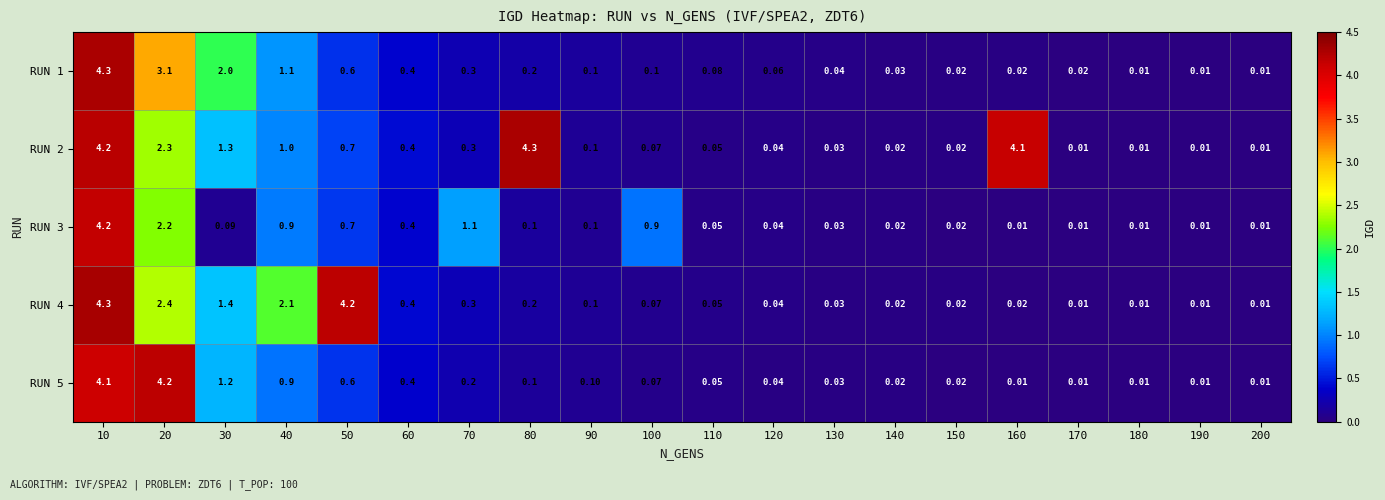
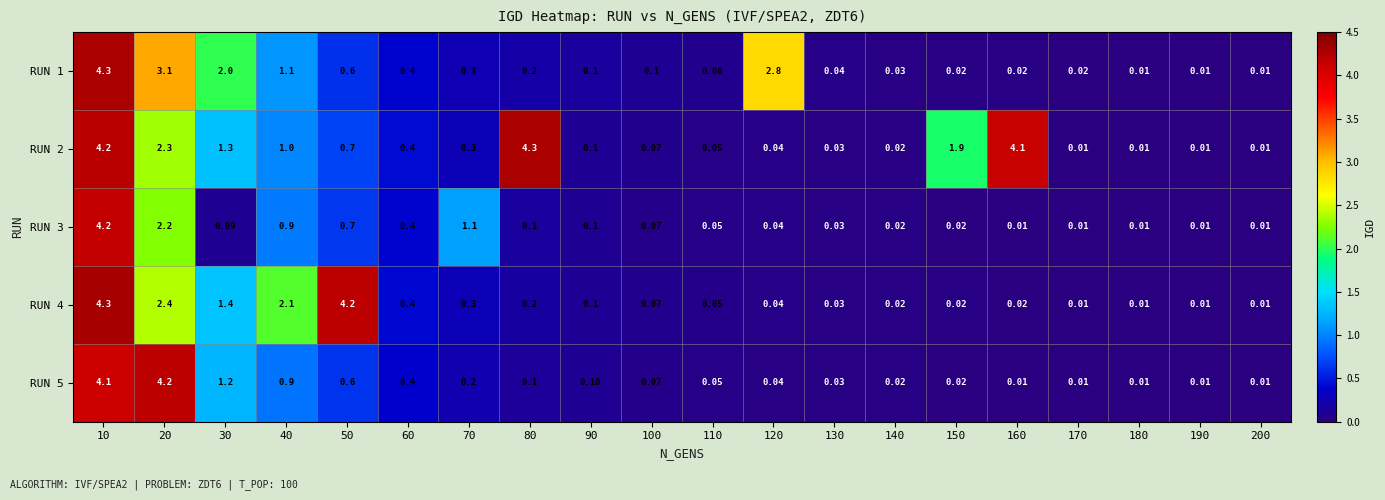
  {
    "RUN 1": {
      "10": 4.3,
      "20": 3.1,
      "30": 2.0,
      "40": 1.1,
      "50": 0.6,
      "60": 0.4,
      "70": 0.3,
      "80": 0.2,
      "90": 0.1,
      "100": 0.1,
      "110": 0.08,
-     "120": 0.06,
+     "120": 2.8,
      "130": 0.04,
      "140": 0.03,
      "150": 0.02,
      "160": 0.02,
      "170": 0.02,
      "180": 0.01,
      "190": 0.01,
      "200": 0.01
    },
    "RUN 2": {
      "10": 4.2,
      "20": 2.3,
      "30": 1.3,
      "40": 1.0,
      "50": 0.7,
      "60": 0.4,
      "70": 0.3,
      "80": 4.3,
      "90": 0.1,
      "100": 0.07,
      "110": 0.05,
      "120": 0.04,
      "130": 0.03,
      "140": 0.02,
-     "150": 0.02,
+     "150": 1.9,
      "160": 4.1,
      "170": 0.01,
      "180": 0.01,
      "190": 0.01,
      "200": 0.01
    },
    "RUN 3": {
      "10": 4.2,
      "20": 2.2,
      "30": 0.09,
      "40": 0.9,
      "50": 0.7,
      "60": 0.4,
      "70": 1.1,
      "80": 0.1,
      "90": 0.1,
-     "100": 0.9,
+     "100": 0.07,
      "110": 0.05,
      "120": 0.04,
      "130": 0.03,
      "140": 0.02,
      "150": 0.02,
      "160": 0.01,
      "170": 0.01,
      "180": 0.01,
      "190": 0.01,
      "200": 0.01
    },
    "RUN 4": {
      "10": 4.3,
      "20": 2.4,
      "30": 1.4,
      "40": 2.1,
      "50": 4.2,
      "60": 0.4,
      "70": 0.3,
      "80": 0.2,
      "90": 0.1,
      "100": 0.07,
      "110": 0.05,
      "120": 0.04,
      "130": 0.03,
      "140": 0.02,
      "150": 0.02,
      "160": 0.02,
      "170": 0.01,
      "180": 0.01,
      "190": 0.01,
      "200": 0.01
    },
    "RUN 5": {
      "10": 4.1,
      "20": 4.2,
      "30": 1.2,
      "40": 0.9,
      "50": 0.6,
      "60": 0.4,
      "70": 0.2,
      "80": 0.1,
      "90": 0.10,
      "100": 0.07,
      "110": 0.05,
      "120": 0.04,
      "130": 0.03,
      "140": 0.02,
      "150": 0.02,
      "160": 0.01,
      "170": 0.01,
      "180": 0.01,
      "190": 0.01,
      "200": 0.01
    }
  }
